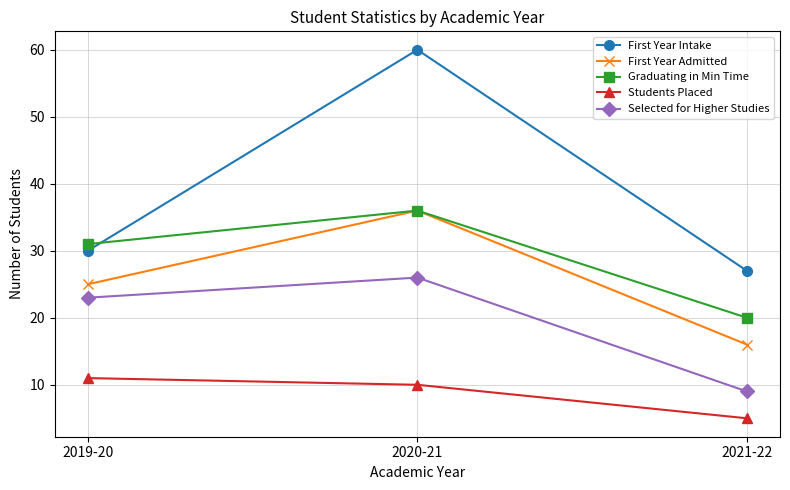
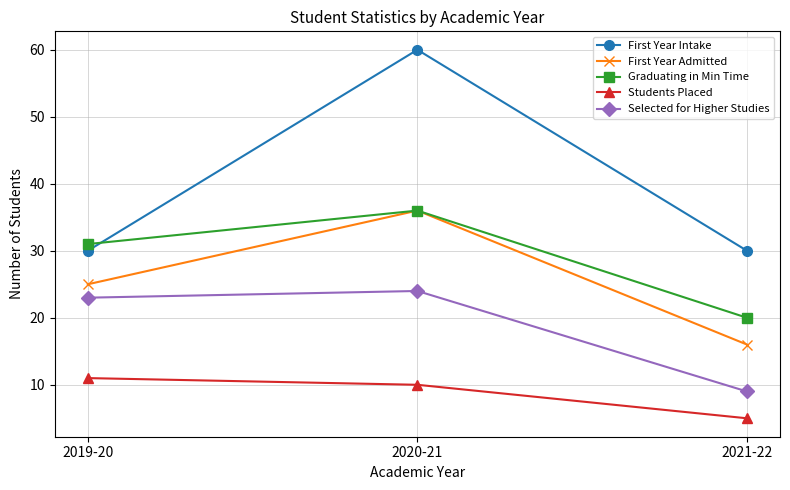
  {
    "First Year Intake": {
      "2019-20": 30,
      "2020-21": 60,
-     "2021-22": 27
+     "2021-22": 30
    },
    "First Year Admitted": {
      "2019-20": 25,
      "2021-22": 16
    },
    "Graduating in Min Time": {
      "2019-20": 31,
      "2021-22": 20
    },
    "Students Placed": {
      "2019-20": 11,
      "2020-21": 10,
      "2021-22": 5
    },
    "Selected for Higher Studies": {
      "2019-20": 23,
-     "2020-21": 26,
+     "2020-21": 24,
      "2021-22": 9
    }
  }
